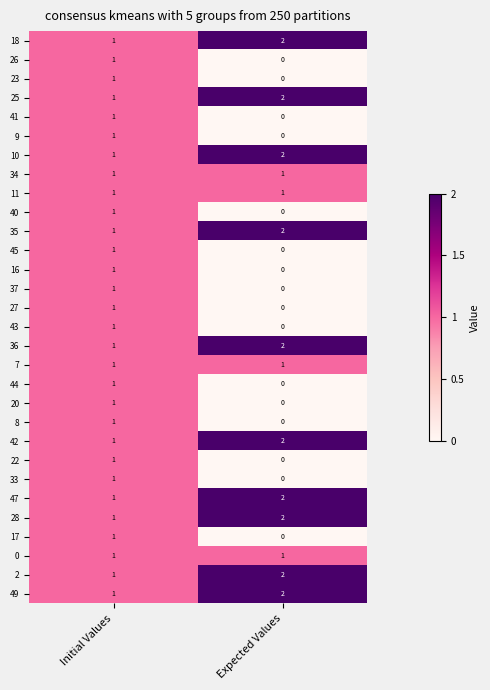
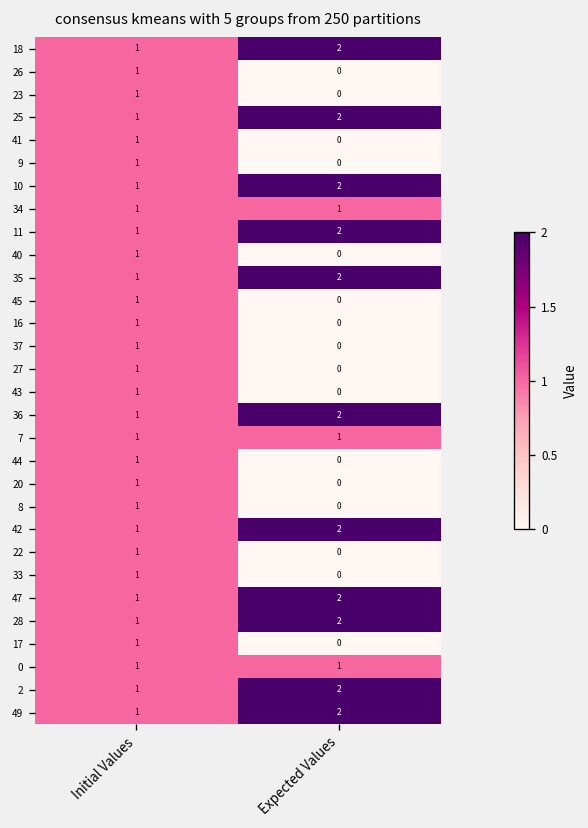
  {
    "18": {
      "Initial Values": 1,
      "Expected Values": 2
    },
    "26": {
      "Initial Values": 1,
      "Expected Values": 0
    },
    "23": {
      "Initial Values": 1,
      "Expected Values": 0
    },
    "25": {
      "Initial Values": 1,
      "Expected Values": 2
    },
    "41": {
      "Initial Values": 1,
      "Expected Values": 0
    },
    "9": {
      "Initial Values": 1,
      "Expected Values": 0
    },
    "10": {
      "Initial Values": 1,
      "Expected Values": 2
    },
    "34": {
      "Initial Values": 1,
      "Expected Values": 1
    },
    "11": {
      "Initial Values": 1,
-     "Expected Values": 1
+     "Expected Values": 2
    },
    "40": {
      "Initial Values": 1,
      "Expected Values": 0
    },
    "35": {
      "Initial Values": 1,
      "Expected Values": 2
    },
    "45": {
      "Initial Values": 1,
      "Expected Values": 0
    },
    "16": {
      "Initial Values": 1,
      "Expected Values": 0
    },
    "37": {
      "Initial Values": 1,
      "Expected Values": 0
    },
    "27": {
      "Initial Values": 1,
      "Expected Values": 0
    },
    "43": {
      "Initial Values": 1,
      "Expected Values": 0
    },
    "36": {
      "Initial Values": 1,
      "Expected Values": 2
    },
    "7": {
      "Initial Values": 1,
      "Expected Values": 1
    },
    "44": {
      "Initial Values": 1,
      "Expected Values": 0
    },
    "20": {
      "Initial Values": 1,
      "Expected Values": 0
    },
    "8": {
      "Initial Values": 1,
      "Expected Values": 0
    },
    "42": {
      "Initial Values": 1,
      "Expected Values": 2
    },
    "22": {
      "Initial Values": 1,
      "Expected Values": 0
    },
    "33": {
      "Initial Values": 1,
      "Expected Values": 0
    },
    "47": {
      "Initial Values": 1,
      "Expected Values": 2
    },
    "28": {
      "Initial Values": 1,
      "Expected Values": 2
    },
    "17": {
      "Initial Values": 1,
      "Expected Values": 0
    },
    "0": {
      "Initial Values": 1,
      "Expected Values": 1
    },
    "2": {
      "Initial Values": 1,
      "Expected Values": 2
    },
    "49": {
      "Initial Values": 1,
      "Expected Values": 2
    }
  }
